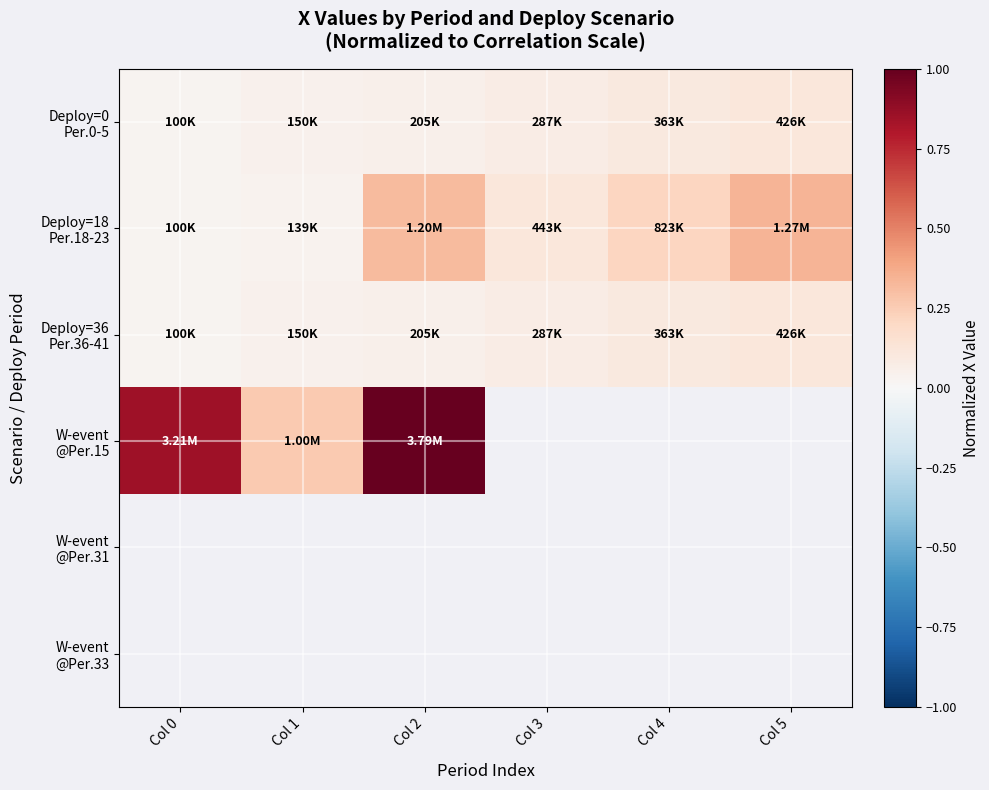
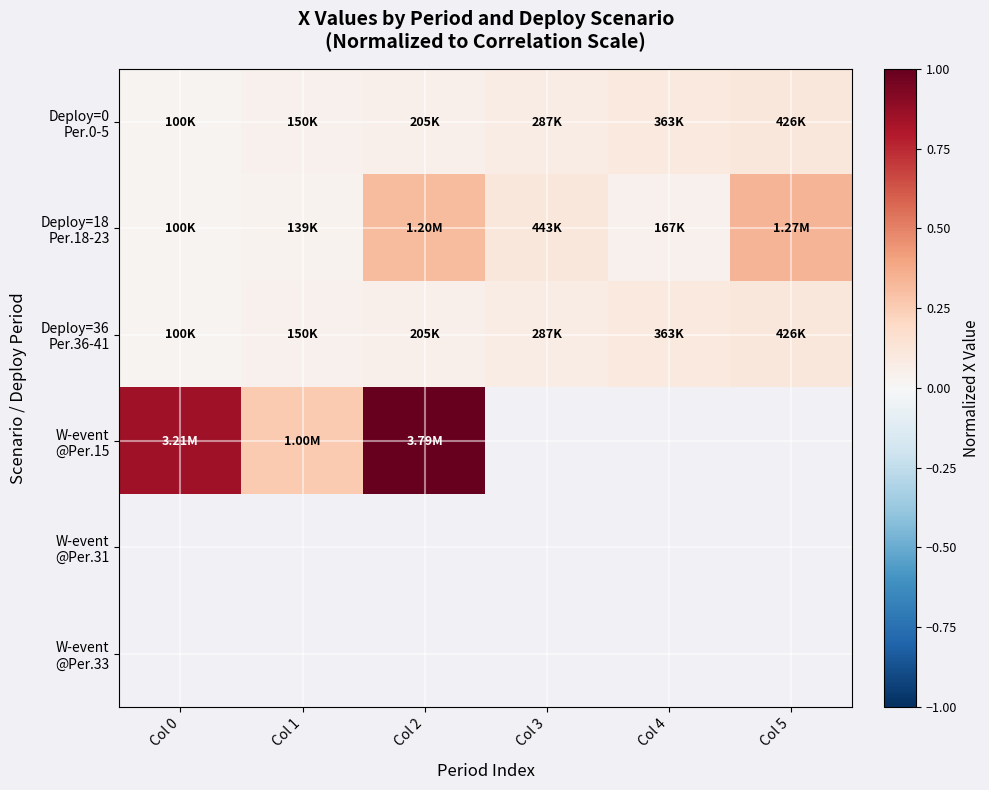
  {
    "Deploy=0 Per.0-5": {
      "Col 0": "100K",
      "Col 1": "150K",
      "Col 2": "205K",
      "Col 3": "287K",
      "Col 4": "363K",
      "Col 5": "426K"
    },
    "Deploy=18 Per.18-23": {
      "Col 0": "100K",
      "Col 1": "139K",
      "Col 2": "1.20M",
      "Col 3": "443K",
-     "Col 4": "823K",
+     "Col 4": "167K",
      "Col 5": "1.27M"
    },
    "Deploy=36 Per.36-41": {
      "Col 0": "100K",
      "Col 1": "150K",
      "Col 2": "205K",
      "Col 3": "287K",
      "Col 4": "363K",
      "Col 5": "426K"
    },
    "W-event @Per.15": {
      "Col 0": "3.21M",
      "Col 1": "1.00M",
      "Col 2": "3.79M"
    }
  }
